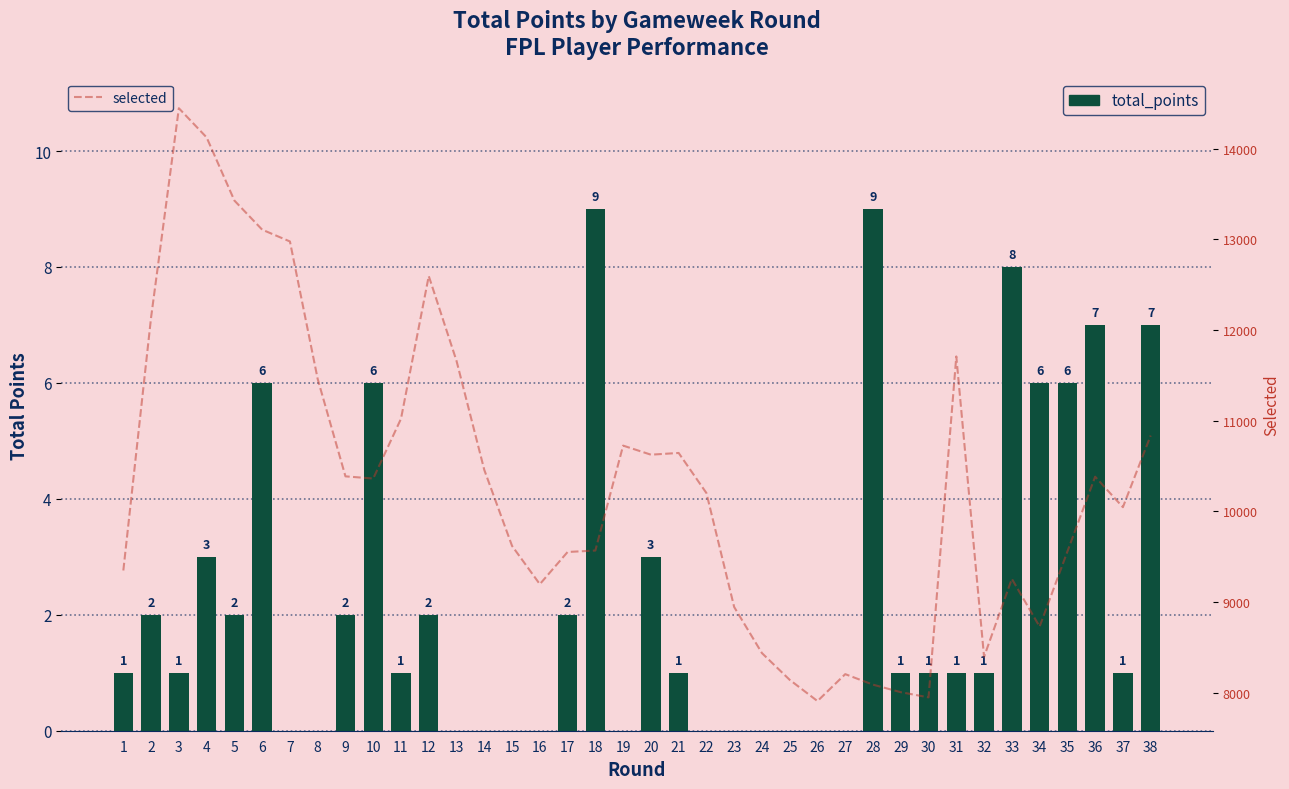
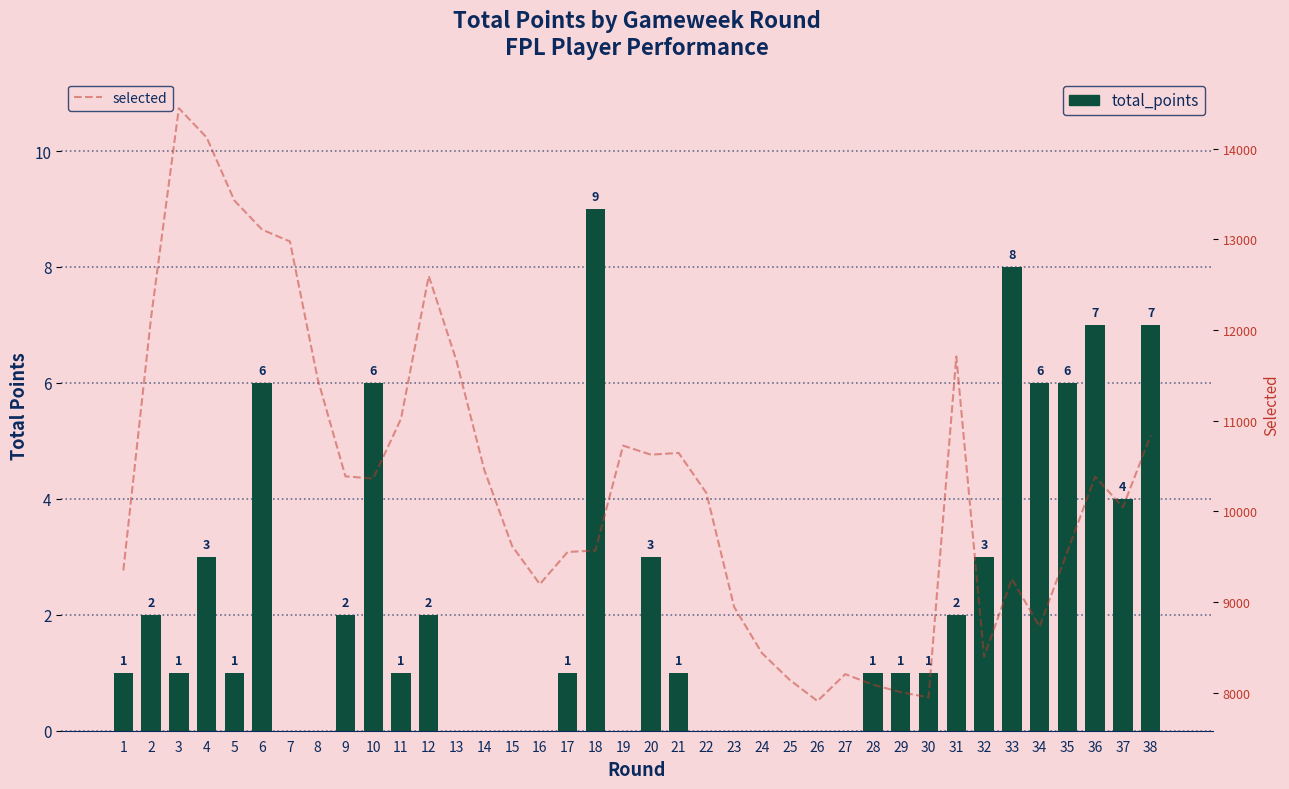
  {
    "total_points": {
      "1": 1,
      "2": 2,
      "3": 1,
      "4": 3,
-     "5": 2,
+     "5": 1,
      "6": 6,
      "9": 2,
      "10": 6,
      "11": 1,
      "12": 2,
-     "17": 2,
+     "17": 1,
      "18": 9,
      "20": 3,
      "21": 1,
-     "28": 9,
+     "28": 1,
      "29": 1,
      "30": 1,
-     "31": 1,
-     "32": 1,
+     "31": 2,
+     "32": 3,
      "33": 8,
      "34": 6,
      "35": 6,
      "36": 7,
-     "37": 1,
+     "37": 4,
      "38": 7
    }
  }
